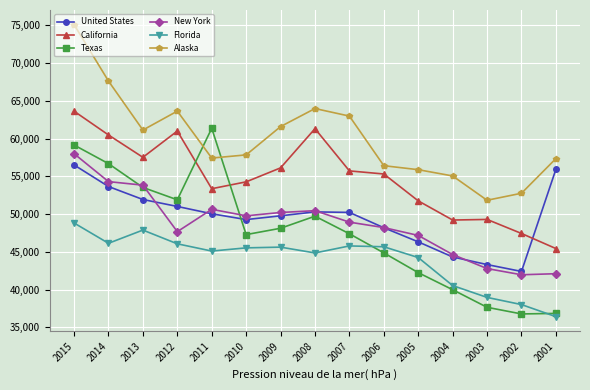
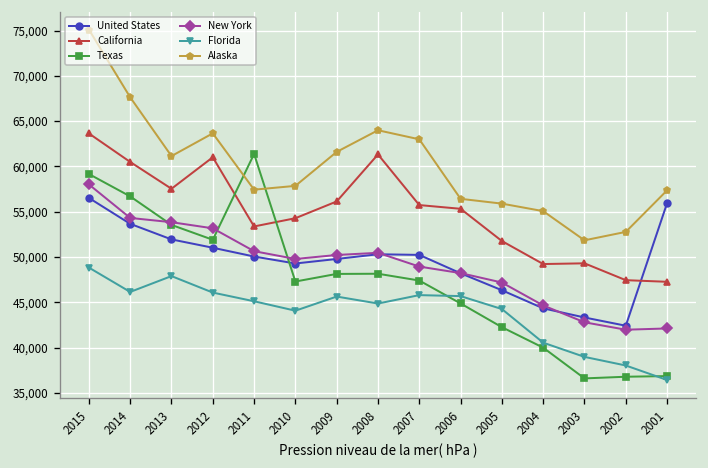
  {
    "United States": {
      "2015": "57,000",
      "2014": "54,000",
      "2013": "52,000",
      "2012": "51,000",
      "2011": "50,000",
      "2010": "49,000",
      "2009": "50,000",
      "2007": "50,000",
      "2005": "46,000",
      "2003": "43,000",
      "2002": "42,000",
      "2001": "56,000"
    },
    "California": {
      "2015": "64,000",
      "2014": "60,000",
      "2013": "58,000",
      "2012": "61,000",
      "2011": "53,000",
      "2010": "54,000",
      "2009": "56,000",
      "2008": "61,000",
      "2007": "56,000",
      "2006": "55,000",
      "2005": "52,000",
      "2004": "49,000",
      "2003": "49,000",
      "2002": "47,000",
-     "2001": "45,000"
+     "2001": "47,000"
    },
    "Texas": {
      "2015": "59,000",
      "2014": "57,000",
      "2012": "52,000",
      "2011": "61,000",
      "2010": "47,000",
      "2009": "48,000",
-     "2008": "50,000",
+     "2008": "48,000",
      "2007": "47,000",
      "2006": "45,000",
      "2005": "42,000",
      "2004": "40,000",
-     "2003": "38,000",
+     "2003": "37,000",
      "2002": "37,000",
      "2001": "37,000"
    },
    "New York": {
      "2015": "58,000",
      "2014": "54,000",
-     "2012": "48,000",
+     "2012": "53,000",
      "2011": "51,000",
      "2010": "50,000",
      "2009": "50,000",
      "2007": "49,000",
      "2005": "47,000",
      "2003": "43,000",
      "2002": "42,000",
      "2001": "42,000"
    },
    "Florida": {
      "2015": "49,000",
      "2014": "46,000",
      "2013": "48,000",
      "2012": "46,000",
      "2011": "45,000",
-     "2010": "46,000",
+     "2010": "44,000",
      "2009": "46,000",
      "2008": "45,000",
      "2007": "46,000",
      "2006": "46,000",
      "2005": "44,000",
      "2004": "41,000",
      "2003": "39,000",
      "2002": "38,000",
      "2001": "36,000"
    },
    "Alaska": {
      "2014": "68,000",
      "2013": "61,000",
      "2012": "64,000",
      "2011": "57,000",
      "2010": "58,000",
      "2009": "62,000",
      "2008": "64,000",
      "2007": "63,000",
      "2006": "56,000",
      "2005": "56,000",
      "2004": "55,000",
      "2003": "52,000",
      "2002": "53,000",
      "2001": "57,000"
    }
  }
